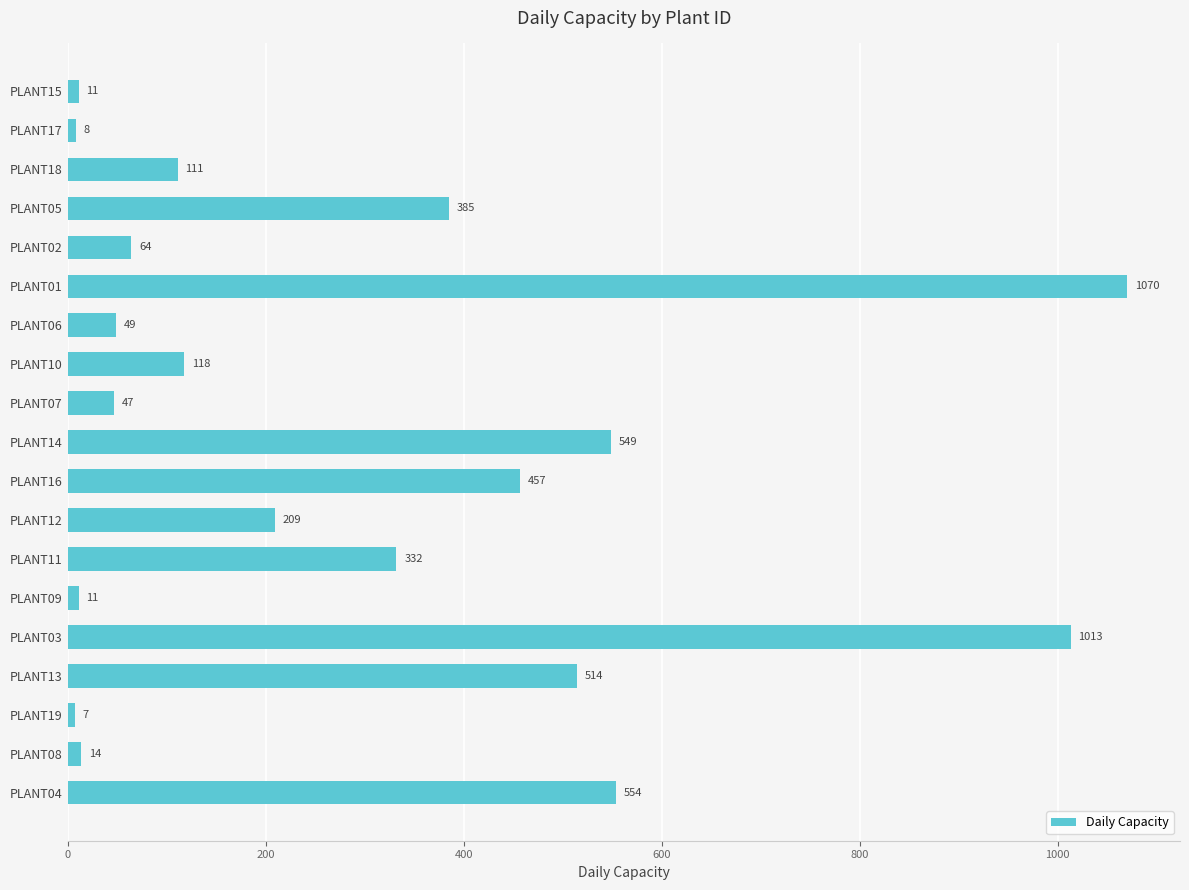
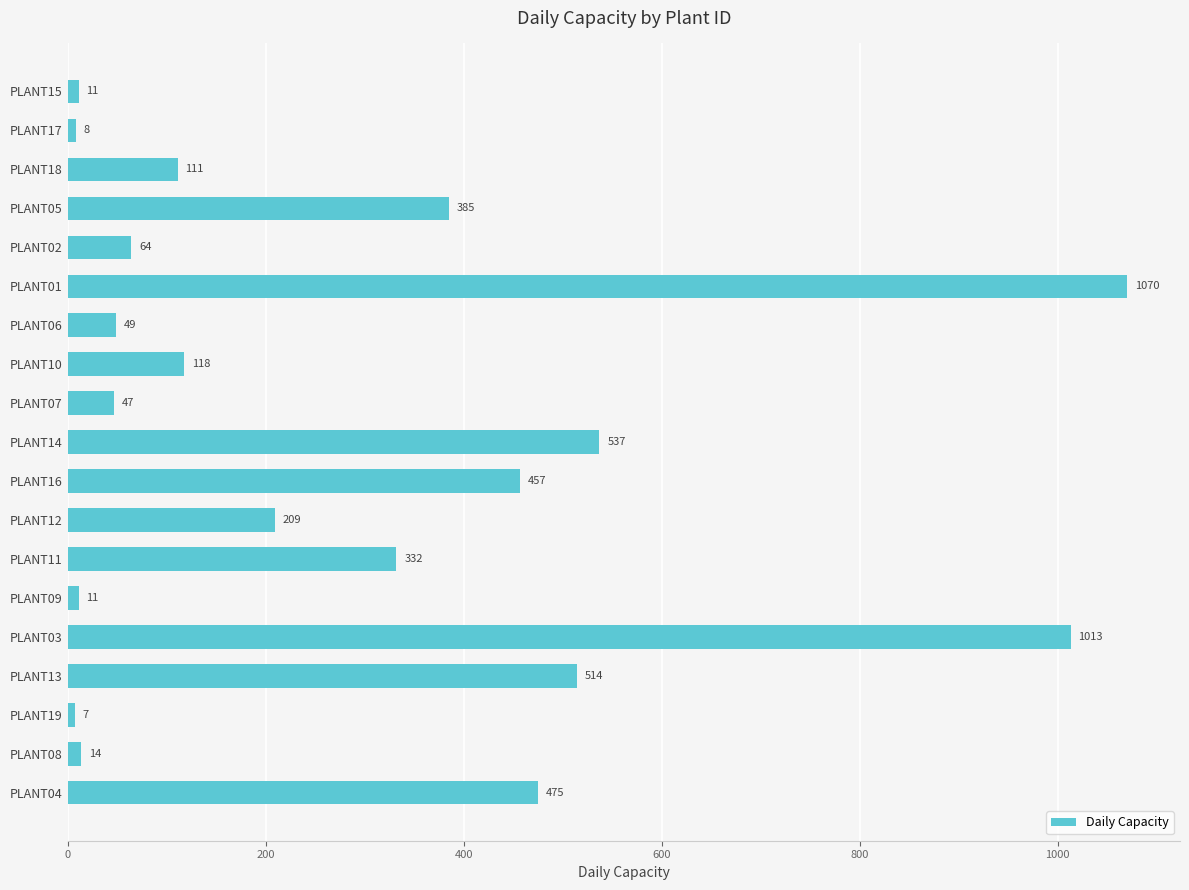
  {
    "PLANT15": 11,
    "PLANT17": 8,
    "PLANT18": 111,
    "PLANT05": 385,
    "PLANT02": 64,
    "PLANT01": 1070,
    "PLANT06": 49,
    "PLANT10": 118,
    "PLANT07": 47,
-   "PLANT14": 549,
+   "PLANT14": 537,
    "PLANT16": 457,
    "PLANT12": 209,
    "PLANT11": 332,
    "PLANT09": 11,
    "PLANT03": 1013,
    "PLANT13": 514,
    "PLANT19": 7,
    "PLANT08": 14,
-   "PLANT04": 554
+   "PLANT04": 475
  }
